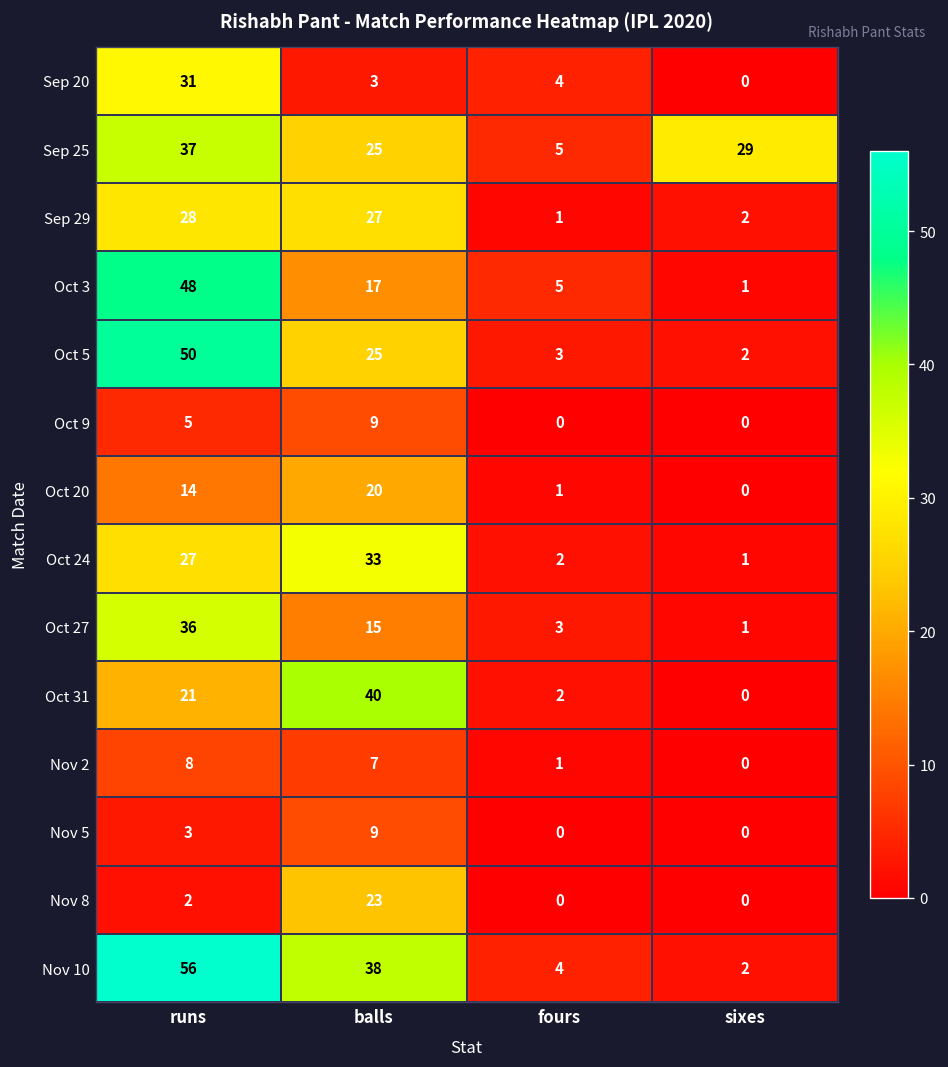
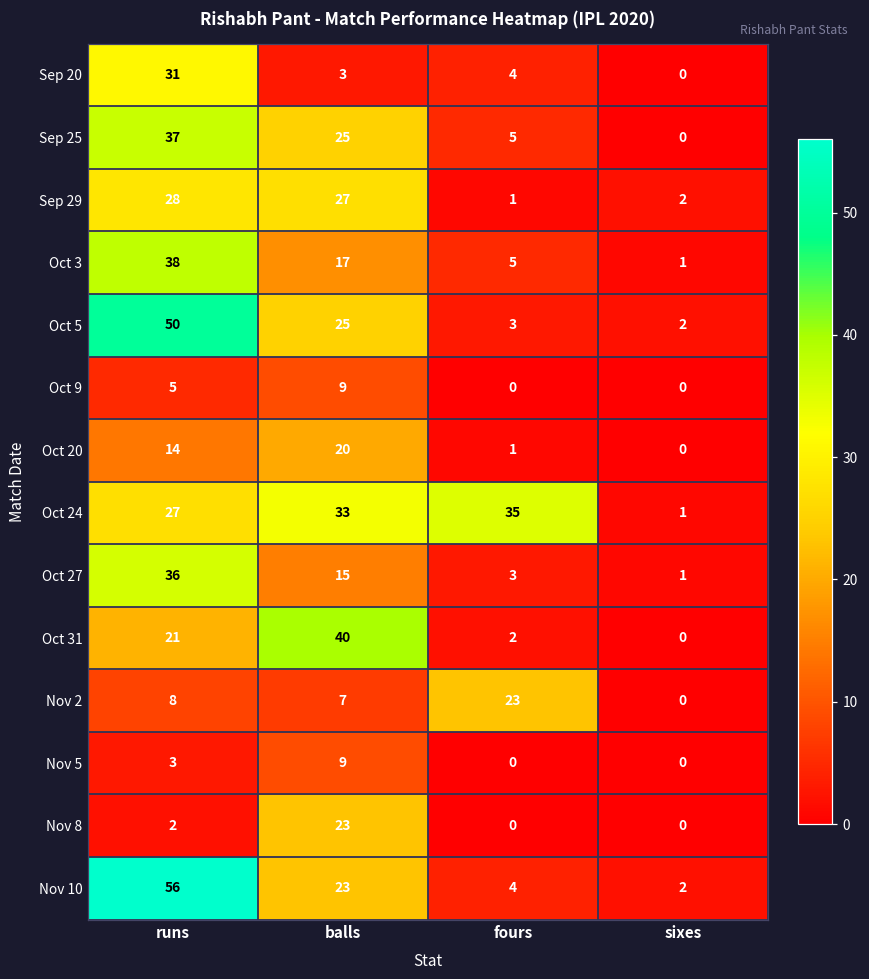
  {
    "Sep 20": {
      "runs": 31,
      "balls": 3,
      "fours": 4,
      "sixes": 0
    },
    "Sep 25": {
      "runs": 37,
      "balls": 25,
      "fours": 5,
-     "sixes": 29
+     "sixes": 0
    },
    "Sep 29": {
      "runs": 28,
      "balls": 27,
      "fours": 1,
      "sixes": 2
    },
    "Oct 3": {
-     "runs": 48,
+     "runs": 38,
      "balls": 17,
      "fours": 5,
      "sixes": 1
    },
    "Oct 5": {
      "runs": 50,
      "balls": 25,
      "fours": 3,
      "sixes": 2
    },
    "Oct 9": {
      "runs": 5,
      "balls": 9,
      "fours": 0,
      "sixes": 0
    },
    "Oct 20": {
      "runs": 14,
      "balls": 20,
      "fours": 1,
      "sixes": 0
    },
    "Oct 24": {
      "runs": 27,
      "balls": 33,
-     "fours": 2,
+     "fours": 35,
      "sixes": 1
    },
    "Oct 27": {
      "runs": 36,
      "balls": 15,
      "fours": 3,
      "sixes": 1
    },
    "Oct 31": {
      "runs": 21,
      "balls": 40,
      "fours": 2,
      "sixes": 0
    },
    "Nov 2": {
      "runs": 8,
      "balls": 7,
-     "fours": 1,
+     "fours": 23,
      "sixes": 0
    },
    "Nov 5": {
      "runs": 3,
      "balls": 9,
      "fours": 0,
      "sixes": 0
    },
    "Nov 8": {
      "runs": 2,
      "balls": 23,
      "fours": 0,
      "sixes": 0
    },
    "Nov 10": {
      "runs": 56,
-     "balls": 38,
+     "balls": 23,
      "fours": 4,
      "sixes": 2
    }
  }
